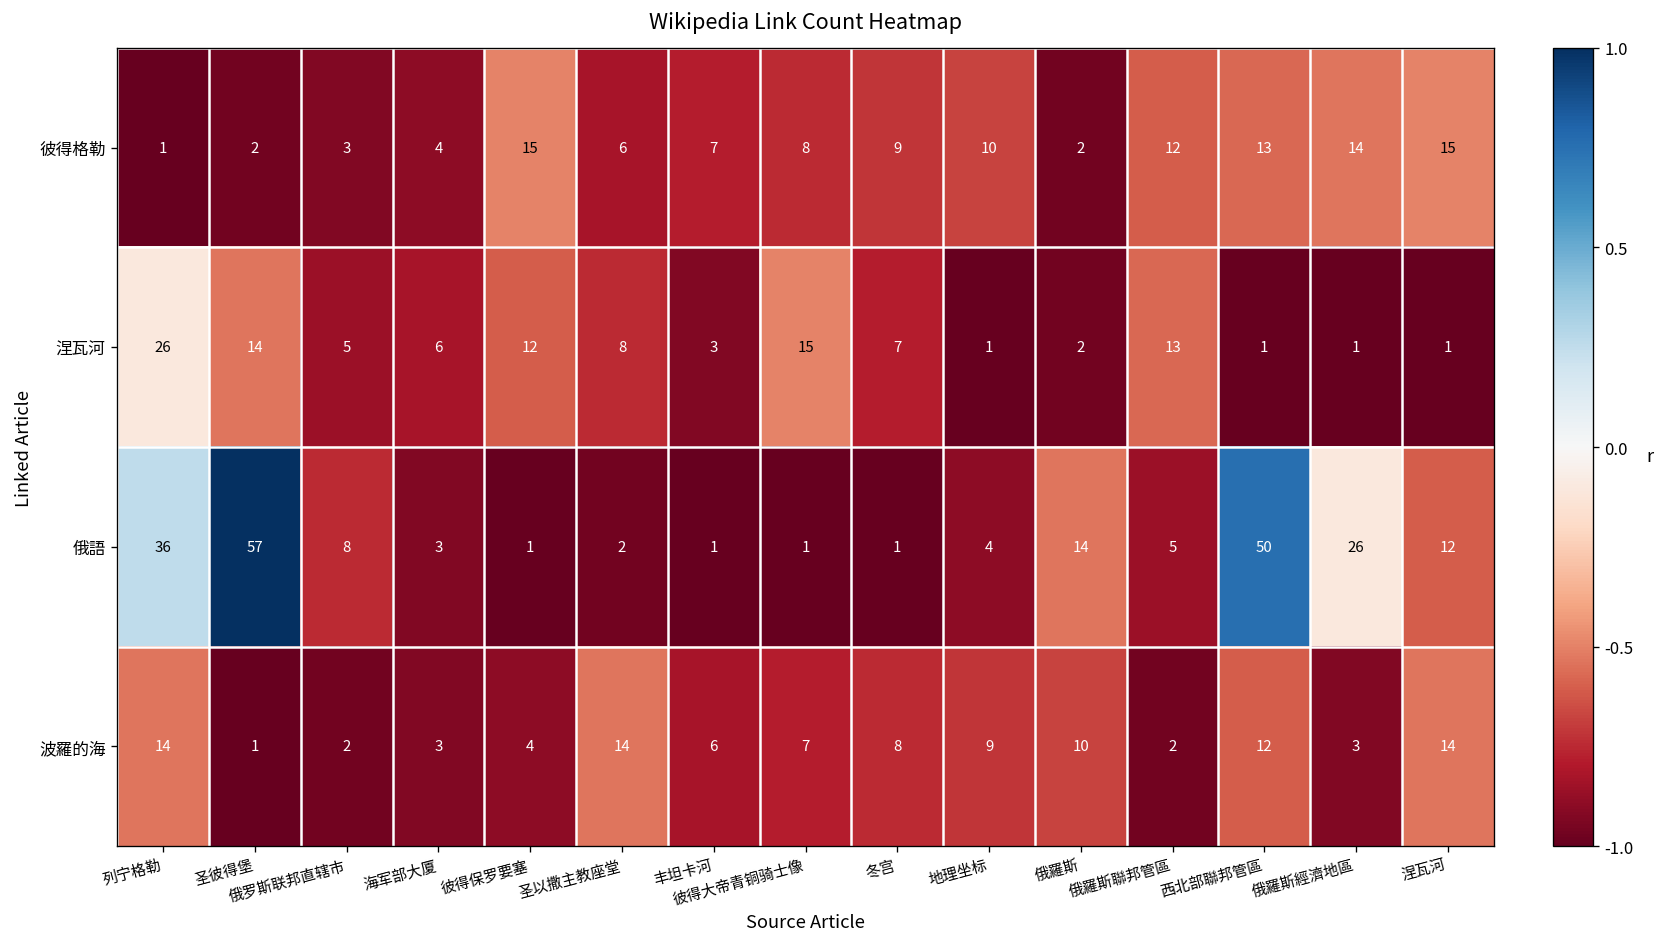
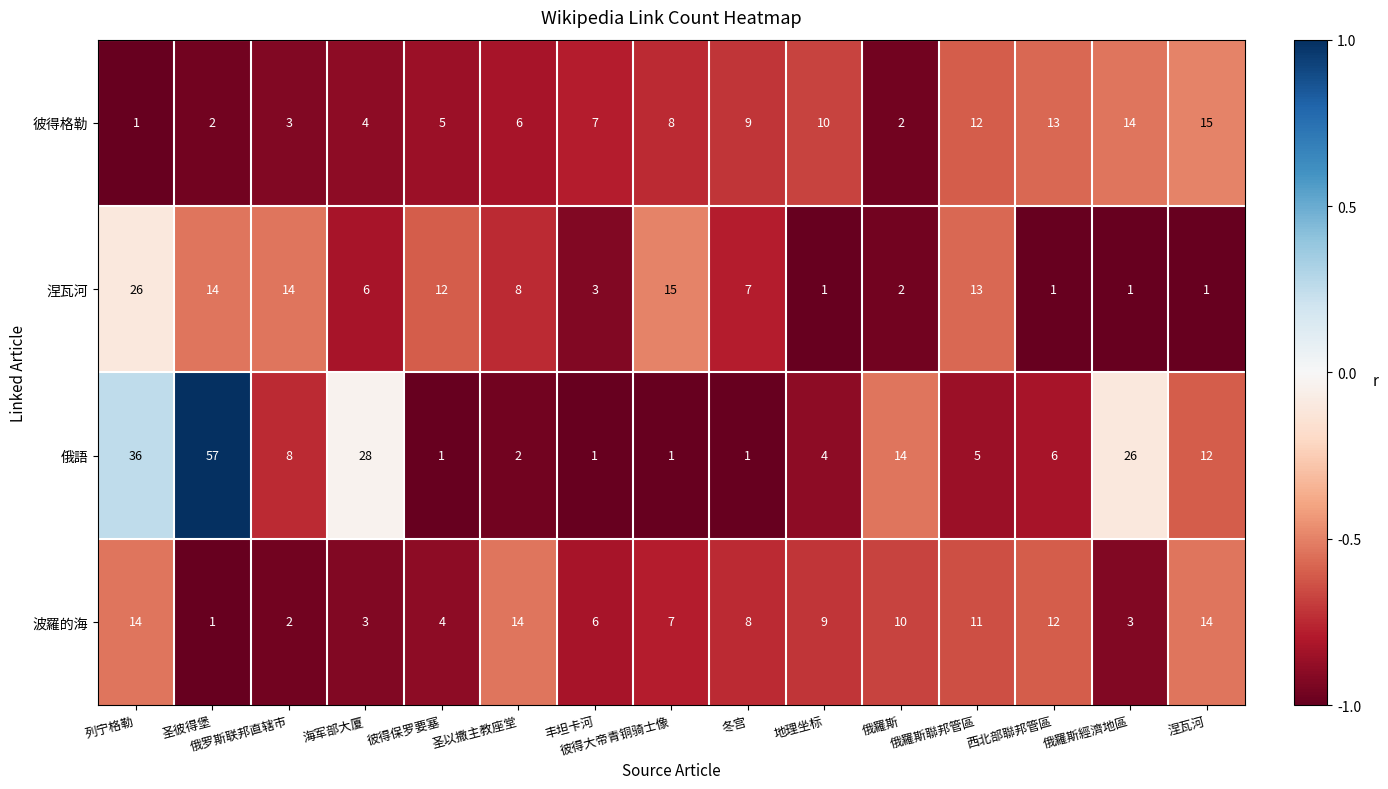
  {
    "彼得格勒": {
      "列宁格勒": 1,
      "圣彼得堡": 2,
      "俄罗斯联邦直辖市": 3,
      "海军部大厦": 4,
-     "彼得保罗要塞": 15,
+     "彼得保罗要塞": 5,
      "圣以撒主教座堂": 6,
      "丰坦卡河": 7,
      "彼得大帝青铜骑士像": 8,
      "冬宫": 9,
      "地理坐标": 10,
      "俄羅斯": 2,
      "俄羅斯聯邦管區": 12,
      "西北部聯邦管區": 13,
      "俄羅斯經濟地區": 14,
      "涅瓦河": 15
    },
    "涅瓦河": {
      "列宁格勒": 26,
      "圣彼得堡": 14,
-     "俄罗斯联邦直辖市": 5,
+     "俄罗斯联邦直辖市": 14,
      "海军部大厦": 6,
      "彼得保罗要塞": 12,
      "圣以撒主教座堂": 8,
      "丰坦卡河": 3,
      "彼得大帝青铜骑士像": 15,
      "冬宫": 7,
      "地理坐标": 1,
      "俄羅斯": 2,
      "俄羅斯聯邦管區": 13,
      "西北部聯邦管區": 1,
      "俄羅斯經濟地區": 1,
      "涅瓦河": 1
    },
    "俄語": {
      "列宁格勒": 36,
      "圣彼得堡": 57,
      "俄罗斯联邦直辖市": 8,
-     "海军部大厦": 3,
+     "海军部大厦": 28,
      "彼得保罗要塞": 1,
      "圣以撒主教座堂": 2,
      "丰坦卡河": 1,
      "彼得大帝青铜骑士像": 1,
      "冬宫": 1,
      "地理坐标": 4,
      "俄羅斯": 14,
      "俄羅斯聯邦管區": 5,
-     "西北部聯邦管區": 50,
+     "西北部聯邦管區": 6,
      "俄羅斯經濟地區": 26,
      "涅瓦河": 12
    },
    "波羅的海": {
      "列宁格勒": 14,
      "圣彼得堡": 1,
      "俄罗斯联邦直辖市": 2,
      "海军部大厦": 3,
      "彼得保罗要塞": 4,
      "圣以撒主教座堂": 14,
      "丰坦卡河": 6,
      "彼得大帝青铜骑士像": 7,
      "冬宫": 8,
      "地理坐标": 9,
      "俄羅斯": 10,
-     "俄羅斯聯邦管區": 2,
+     "俄羅斯聯邦管區": 11,
      "西北部聯邦管區": 12,
      "俄羅斯經濟地區": 3,
      "涅瓦河": 14
    }
  }
